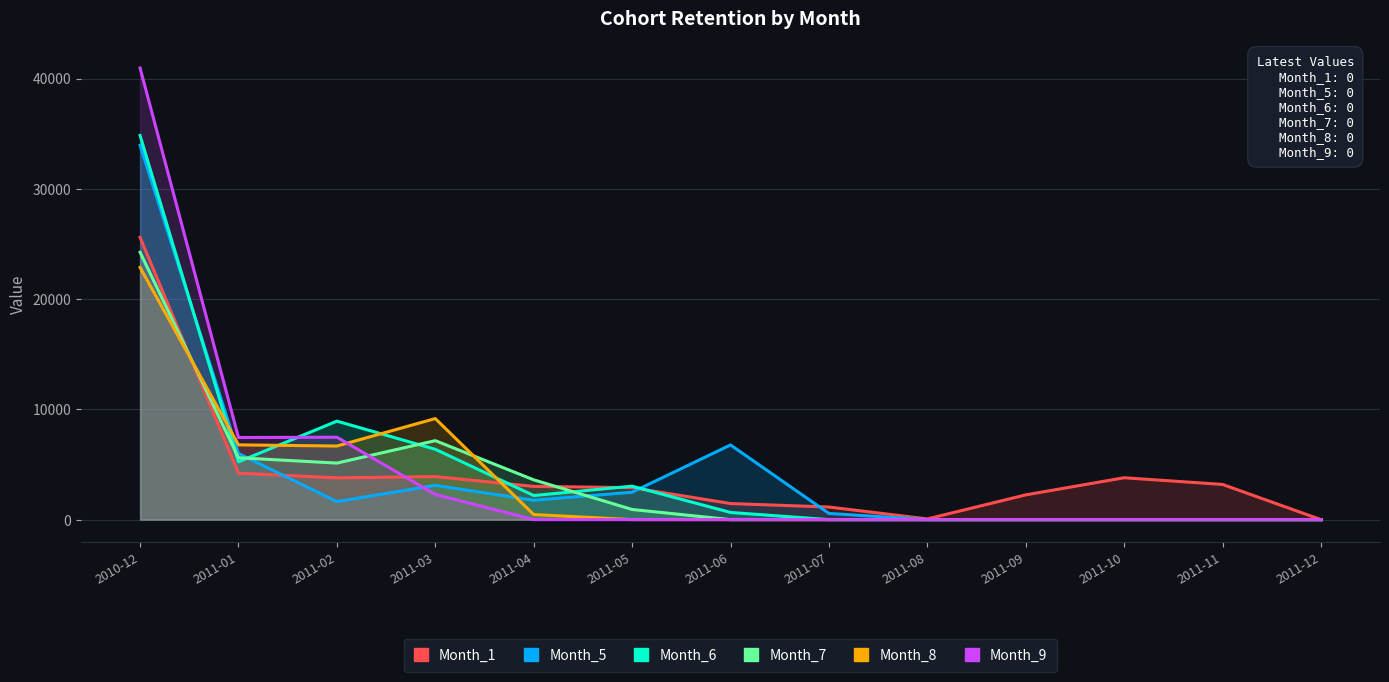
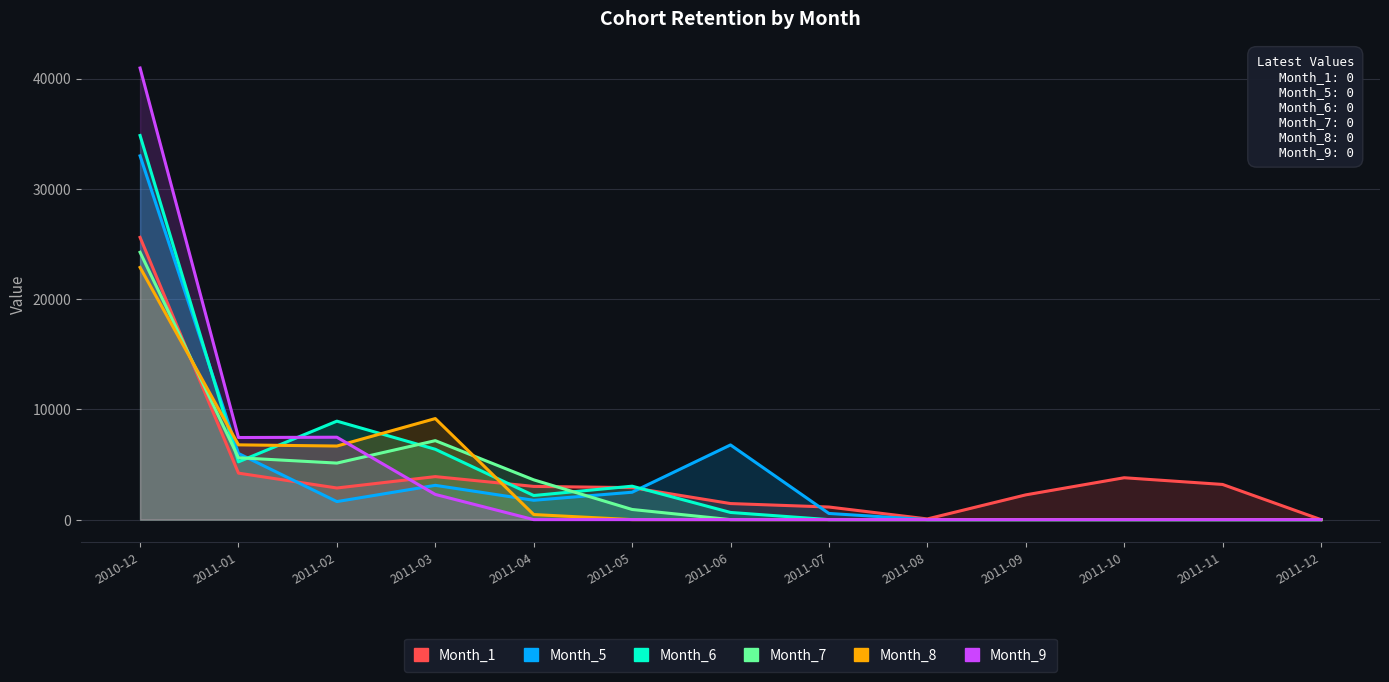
  {
    "Month_1": {
      "2010-12": 25600,
      "2011-01": 4200,
-     "2011-02": 3800,
+     "2011-02": 2900,
      "2011-03": 3900,
      "2011-04": 3000,
      "2011-06": 1500,
      "2011-07": 1100,
      "2011-09": 2200,
      "2011-10": 3800,
      "2011-11": 3200
    },
    "Month_5": {
-     "2010-12": 33900,
+     "2010-12": 33000,
      "2011-01": 6000,
      "2011-02": 1600,
      "2011-03": 3100,
      "2011-04": 1800,
      "2011-05": 2500,
      "2011-06": 6800,
      "2011-07": 600
    },
    "Month_6": {
      "2010-12": 34800,
      "2011-01": 5200,
      "2011-02": 8900,
      "2011-03": 6400,
      "2011-04": 2200,
      "2011-06": 700
    },
    "Month_7": {
      "2010-12": 24200,
      "2011-01": 5600,
      "2011-02": 5100,
      "2011-03": 7200,
      "2011-04": 3600,
      "2011-05": 900
    },
    "Month_8": {
      "2010-12": 22900,
      "2011-01": 6800,
      "2011-02": 6700,
      "2011-03": 9200,
      "2011-04": 500
    },
    "Month_9": {
      "2010-12": 41000,
      "2011-01": 7400,
      "2011-02": 7500,
      "2011-03": 2300,
      "2011-04": 0
    }
  }
